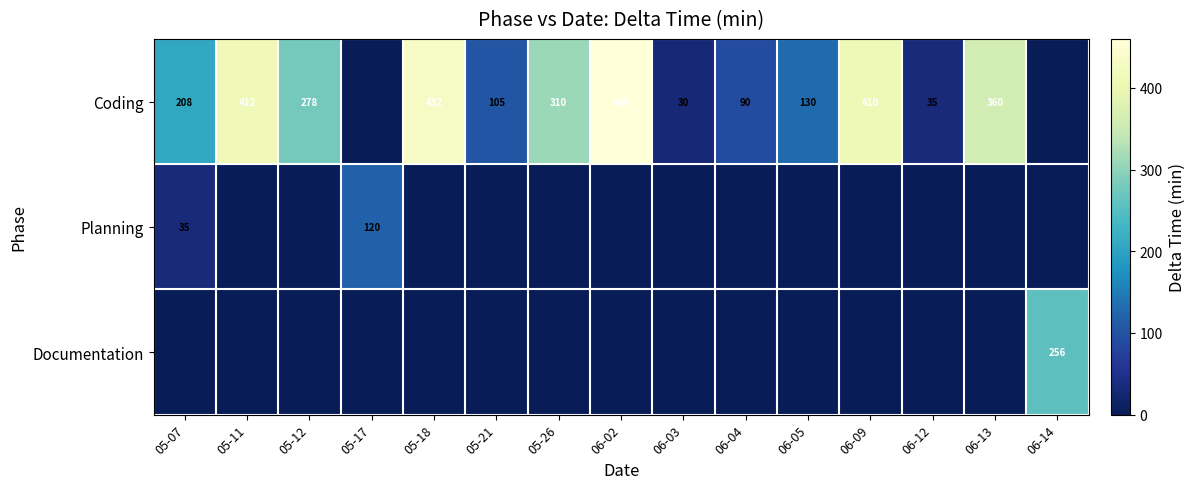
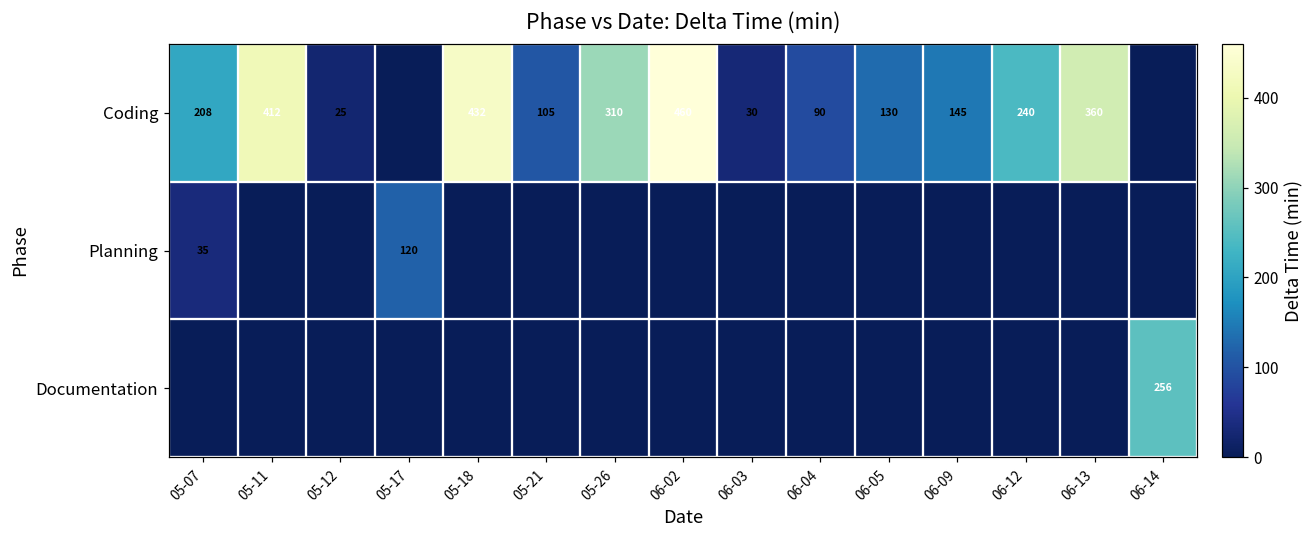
  {
    "Coding": {
      "05-07": 208,
      "05-11": 412,
-     "05-12": 278,
+     "05-12": 25,
      "05-18": 432,
      "05-21": 105,
      "05-26": 310,
      "06-03": 30,
      "06-04": 90,
      "06-05": 130,
-     "06-09": 410,
-     "06-12": 35,
+     "06-09": 145,
+     "06-12": 240,
      "06-13": 360
    },
    "Planning": {
      "05-07": 35,
      "05-17": 120
    },
    "Documentation": {
      "06-14": 256
    }
  }
